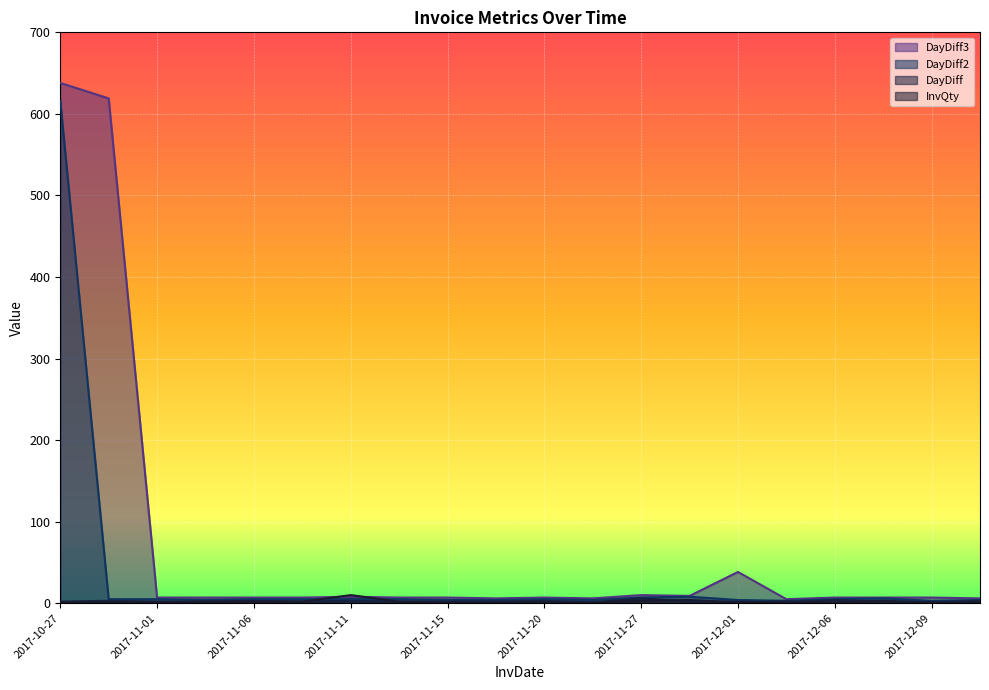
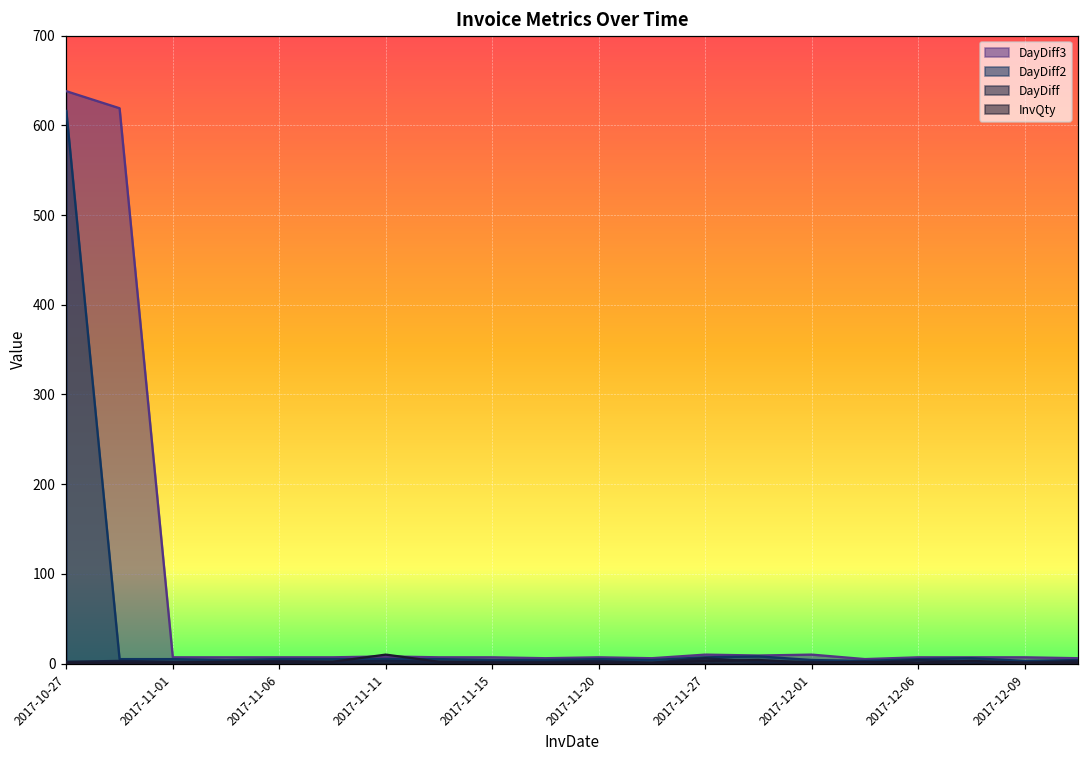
  {
    "DayDiff3": {
      "2017-10-27": 640,
-     "2017-12-01": 40,
+     "2017-12-01": 10,
      "2017-12-09": 10
    }
  }
